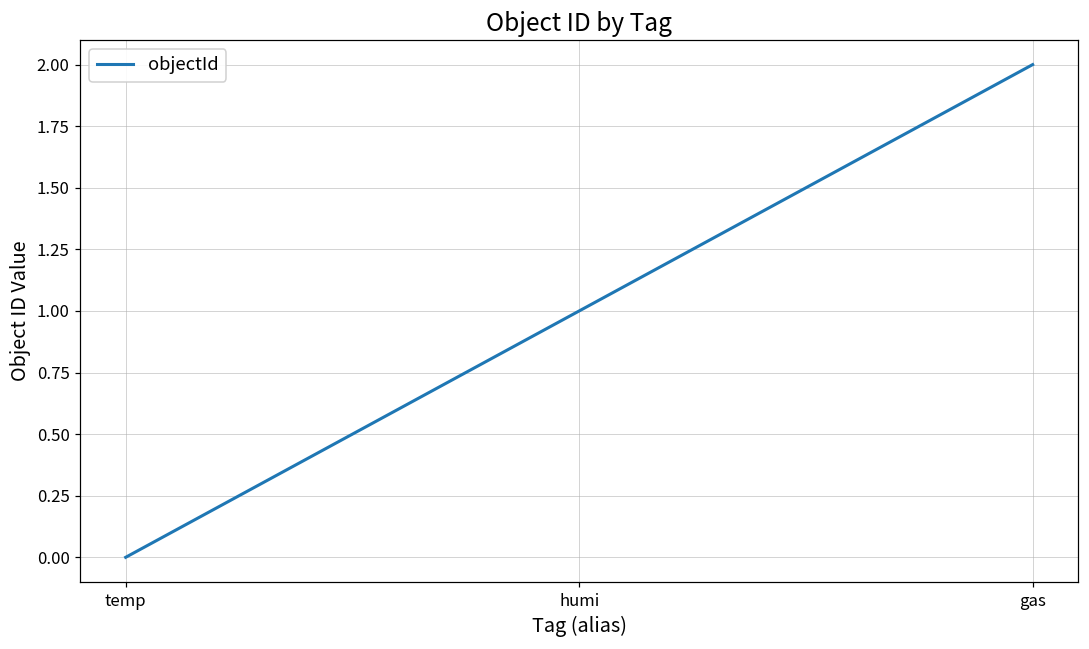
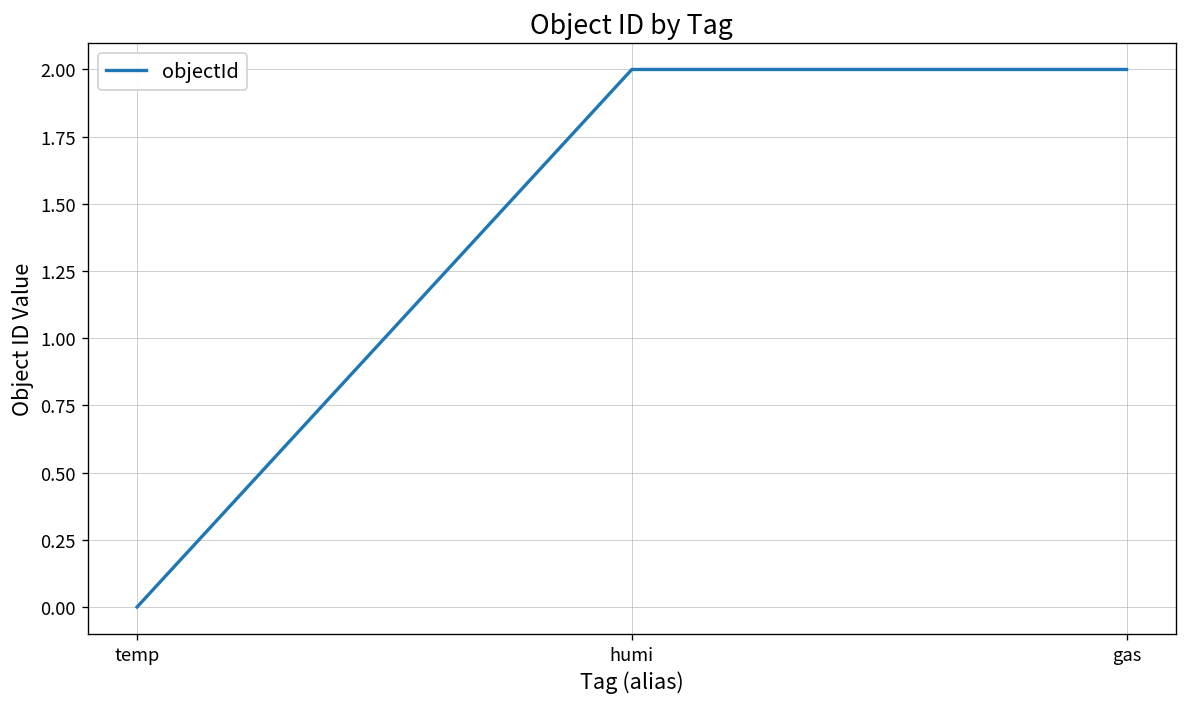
  {
    "temp": 0,
-   "humi": 1,
+   "humi": 2,
    "gas": 2
  }
